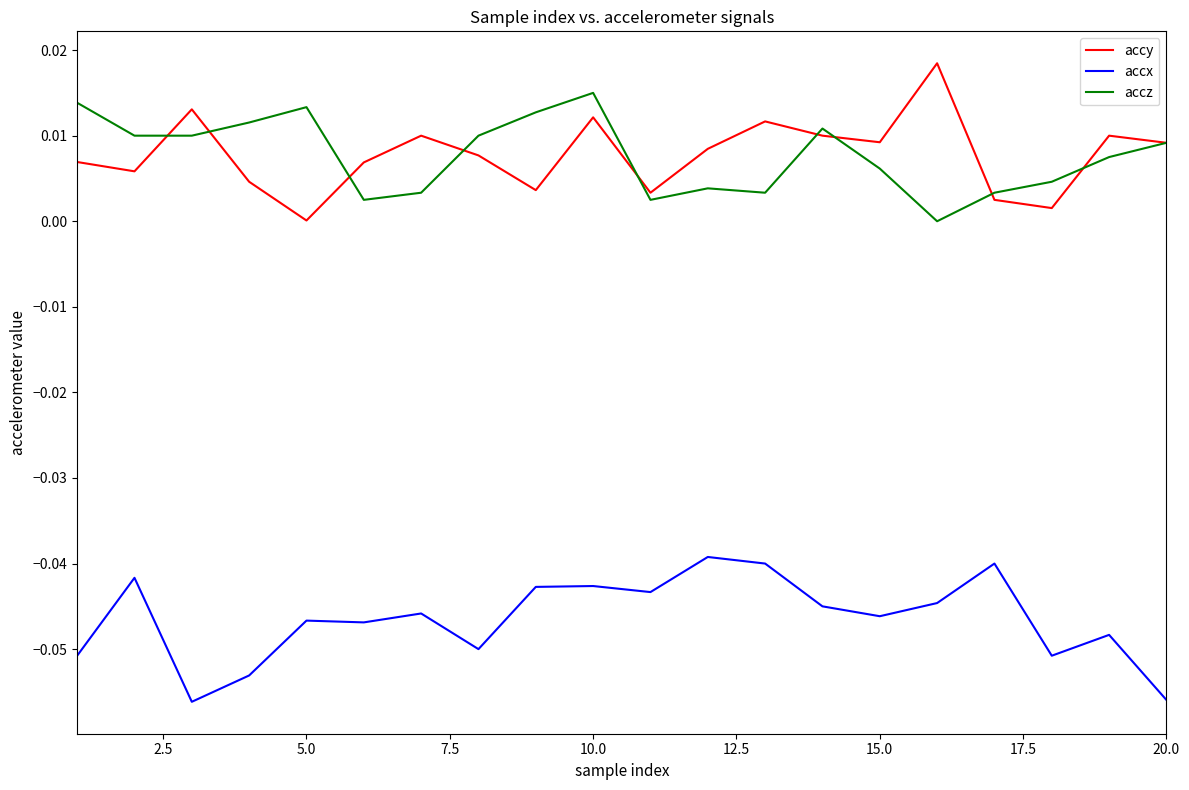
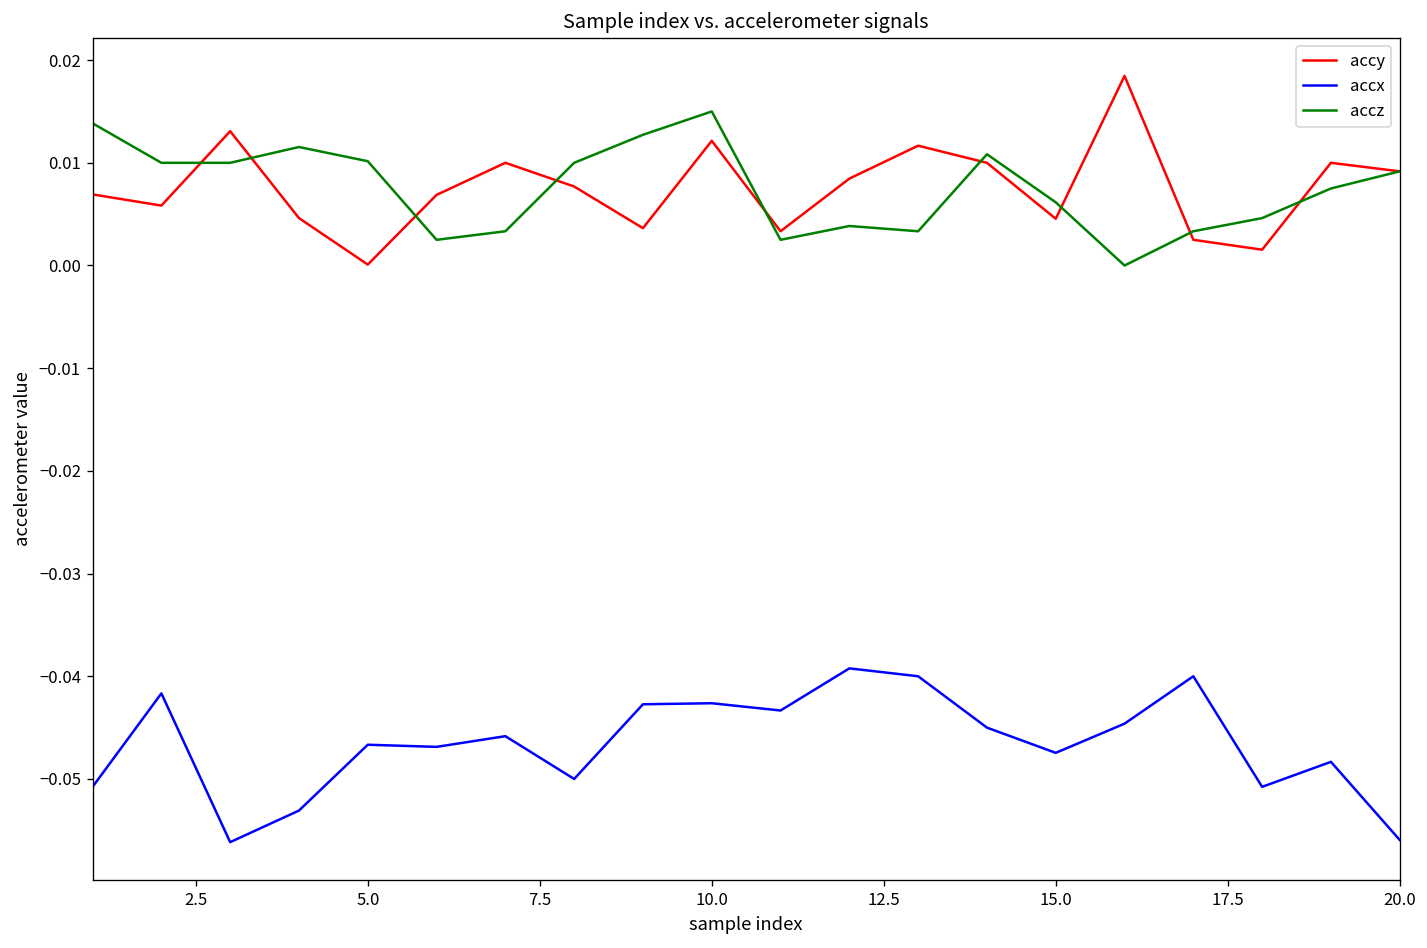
  {
    "accy": {
      "5.0": 0.000,
      "10.0": 0.012,
-     "15.0": 0.009
+     "15.0": 0.005
    },
    "accx": {
      "5.0": -0.047,
      "10.0": -0.043,
-     "15.0": -0.046,
+     "15.0": -0.047,
      "20.0": -0.056
    },
    "accz": {
-     "5.0": 0.013,
+     "5.0": 0.010,
      "10.0": 0.015,
      "15.0": 0.006
    }
  }
